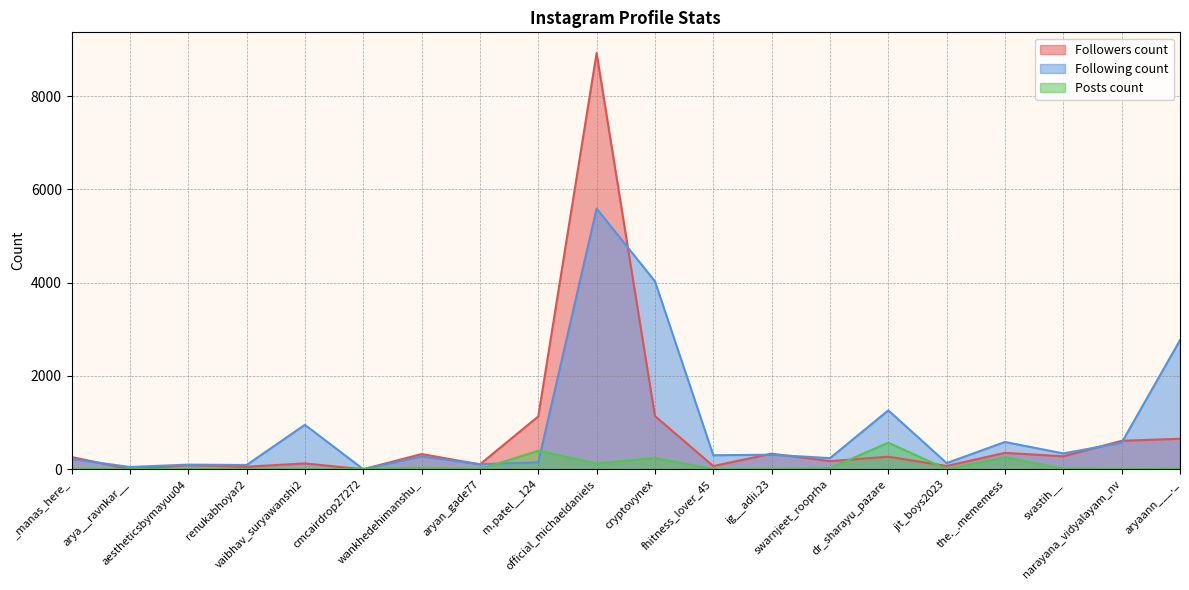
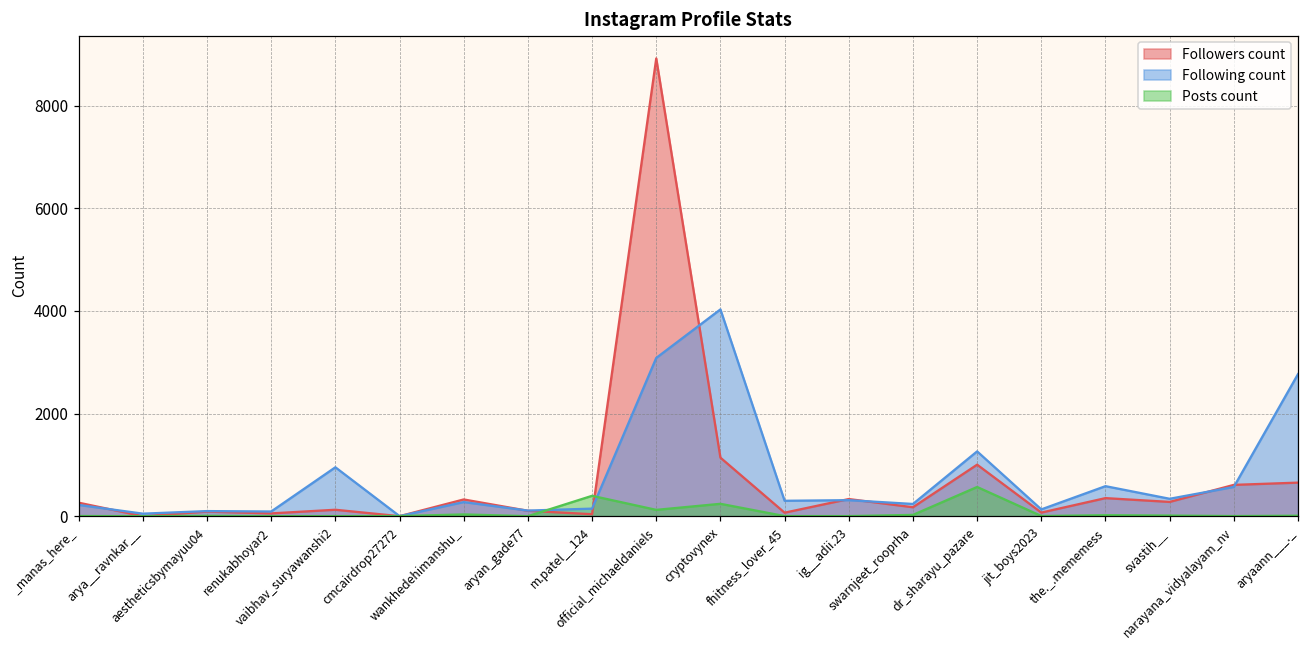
  {
    "Followers count": {
      "vaibhav_suryawanshi2": 100,
-     "m.patel__124": 1100,
+     "m.patel__124": 0,
      "official_michaeldaniels": 8900,
      "cryptovynex": 1100,
      "fhitness_lover_45": 100,
      "swarnjeet_rooprha": 200,
-     "dr_sharayu_pazare": 300,
+     "dr_sharayu_pazare": 1000,
      "jit_boys2023": 100,
      "the._.mememess": 400,
      "svastih__": 300,
      "aryaann___._": 700
    },
    "Following count": {
      "vaibhav_suryawanshi2": 1000,
      "m.patel__124": 100,
-     "official_michaeldaniels": 5600,
+     "official_michaeldaniels": 3100,
      "cryptovynex": 4000,
      "fhitness_lover_45": 300,
      "swarnjeet_rooprha": 200,
      "dr_sharayu_pazare": 1300,
      "jit_boys2023": 100,
      "the._.mememess": 600,
      "svastih__": 300,
      "aryaann___._": 2800
    },
    "Posts count": {
      "_manas_here_": 0,
      "aestheticsbymayuu04": 0,
      "vaibhav_suryawanshi2": 0,
      "wankhedehimanshu_": 0,
      "aryan_gade77": 0,
      "m.patel__124": 400,
      "official_michaeldaniels": 100,
      "cryptovynex": 200,
      "fhitness_lover_45": 0,
      "ig__adii.23": 0,
      "swarnjeet_rooprha": 0,
      "dr_sharayu_pazare": 600,
      "jit_boys2023": 0,
-     "the._.mememess": 300,
+     "the._.mememess": 0,
      "svastih__": 0,
      "narayana_vidyalayam_nv": 0,
      "aryaann___._": 0
    }
  }
